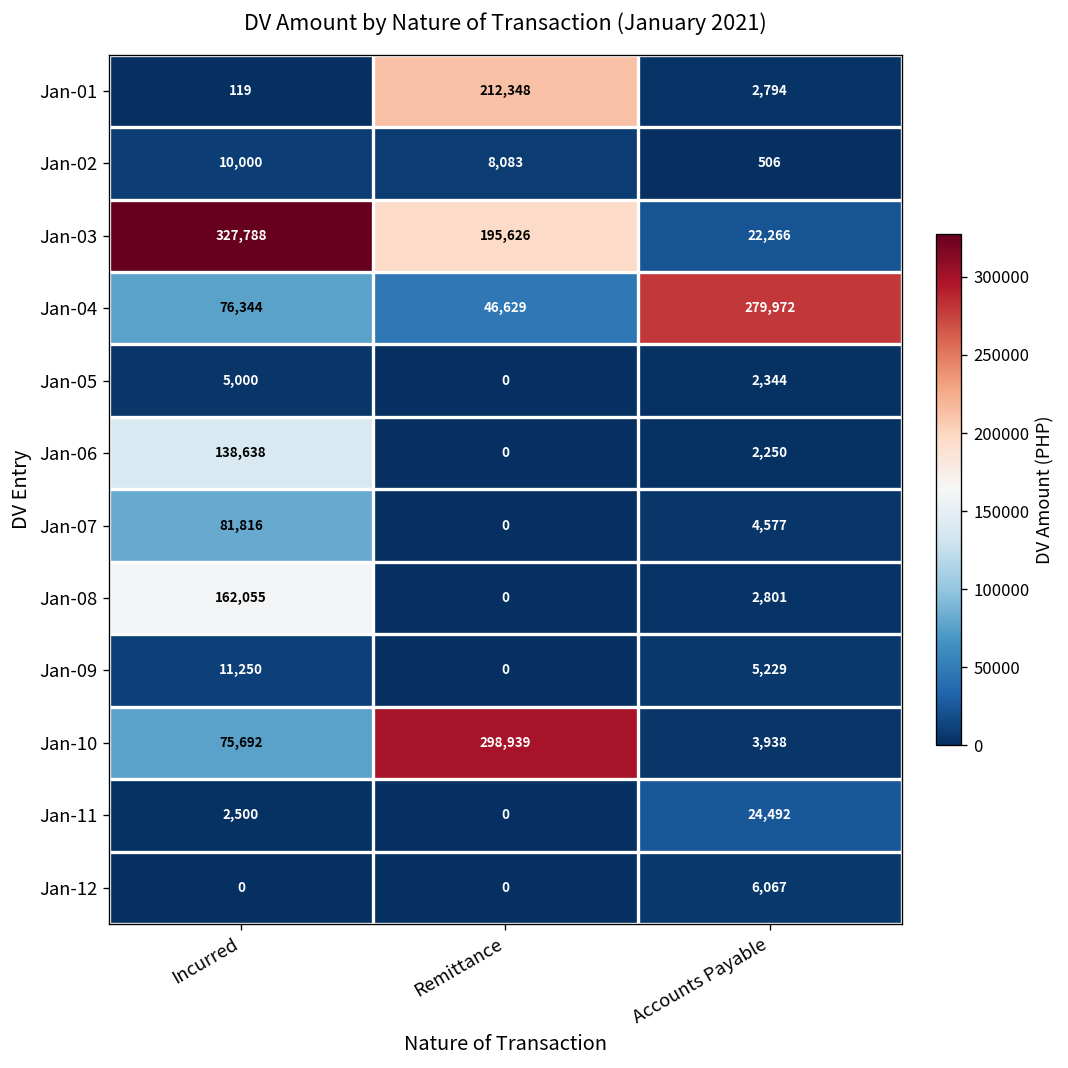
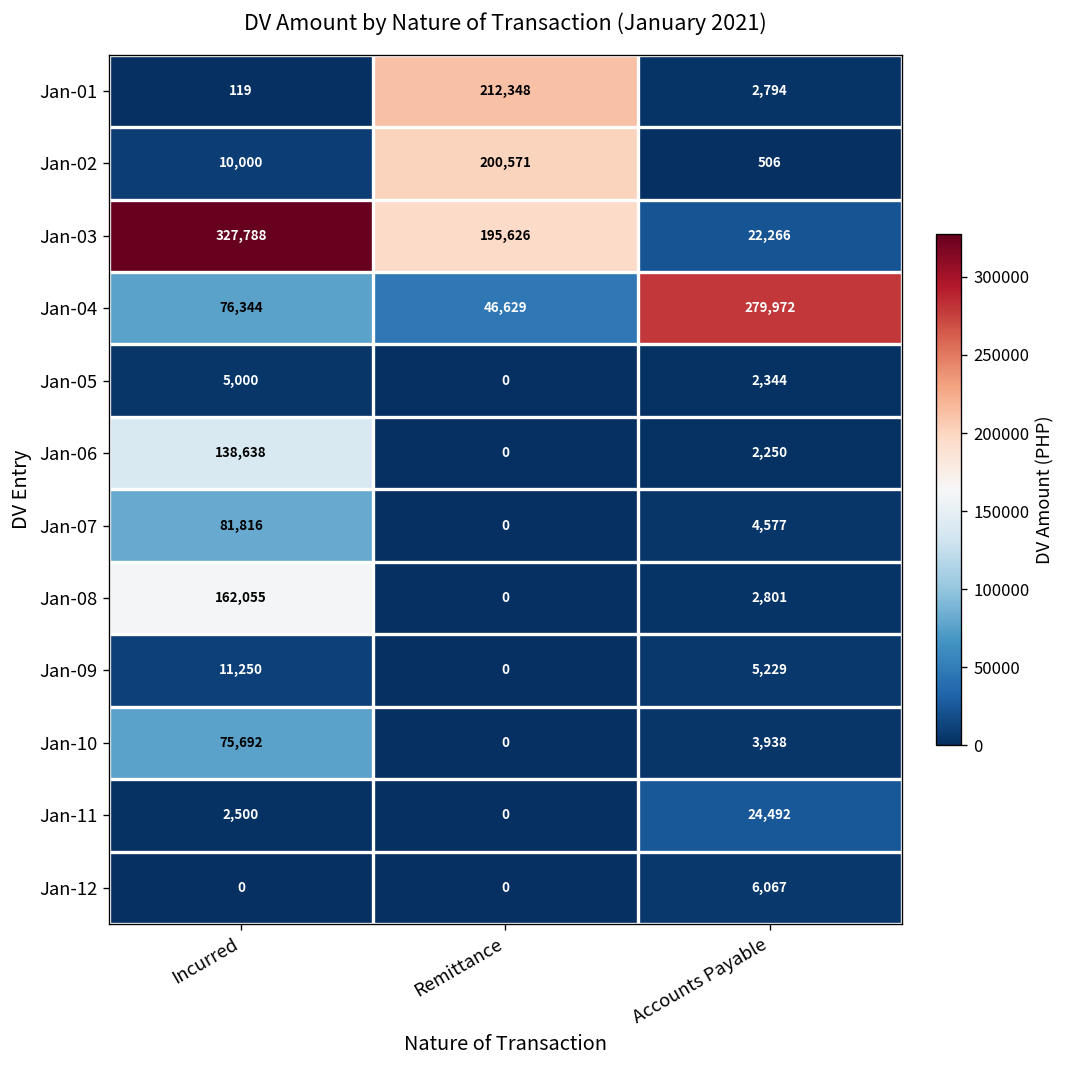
  {
    "Jan-01": {
      "Incurred": "119",
      "Remittance": "212,348",
      "Accounts Payable": "2,794"
    },
    "Jan-02": {
      "Incurred": "10,000",
-     "Remittance": "8,083",
+     "Remittance": "200,571",
      "Accounts Payable": "506"
    },
    "Jan-03": {
      "Incurred": "327,788",
      "Remittance": "195,626",
      "Accounts Payable": "22,266"
    },
    "Jan-04": {
      "Incurred": "76,344",
      "Remittance": "46,629",
      "Accounts Payable": "279,972"
    },
    "Jan-05": {
      "Incurred": "5,000",
      "Remittance": "0",
      "Accounts Payable": "2,344"
    },
    "Jan-06": {
      "Incurred": "138,638",
      "Remittance": "0",
      "Accounts Payable": "2,250"
    },
    "Jan-07": {
      "Incurred": "81,816",
      "Remittance": "0",
      "Accounts Payable": "4,577"
    },
    "Jan-08": {
      "Incurred": "162,055",
      "Remittance": "0",
      "Accounts Payable": "2,801"
    },
    "Jan-09": {
      "Incurred": "11,250",
      "Remittance": "0",
      "Accounts Payable": "5,229"
    },
    "Jan-10": {
      "Incurred": "75,692",
-     "Remittance": "298,939",
+     "Remittance": "0",
      "Accounts Payable": "3,938"
    },
    "Jan-11": {
      "Incurred": "2,500",
      "Remittance": "0",
      "Accounts Payable": "24,492"
    },
    "Jan-12": {
      "Incurred": "0",
      "Remittance": "0",
      "Accounts Payable": "6,067"
    }
  }
